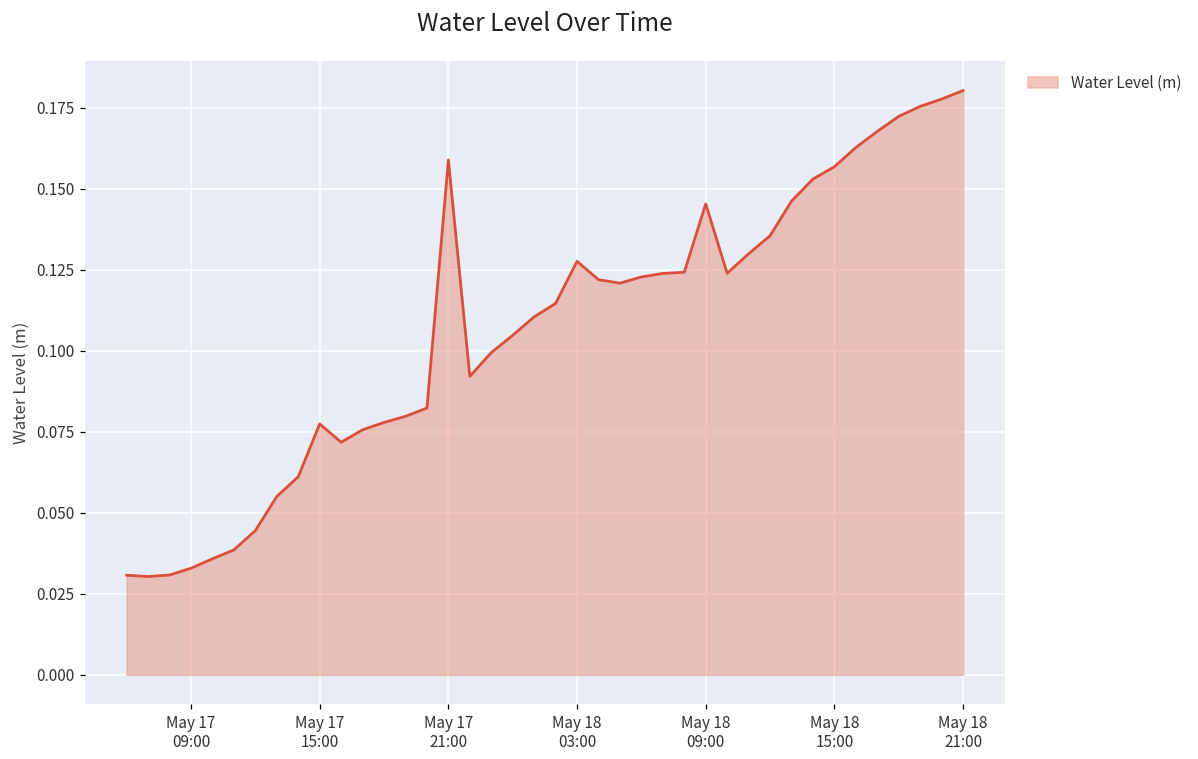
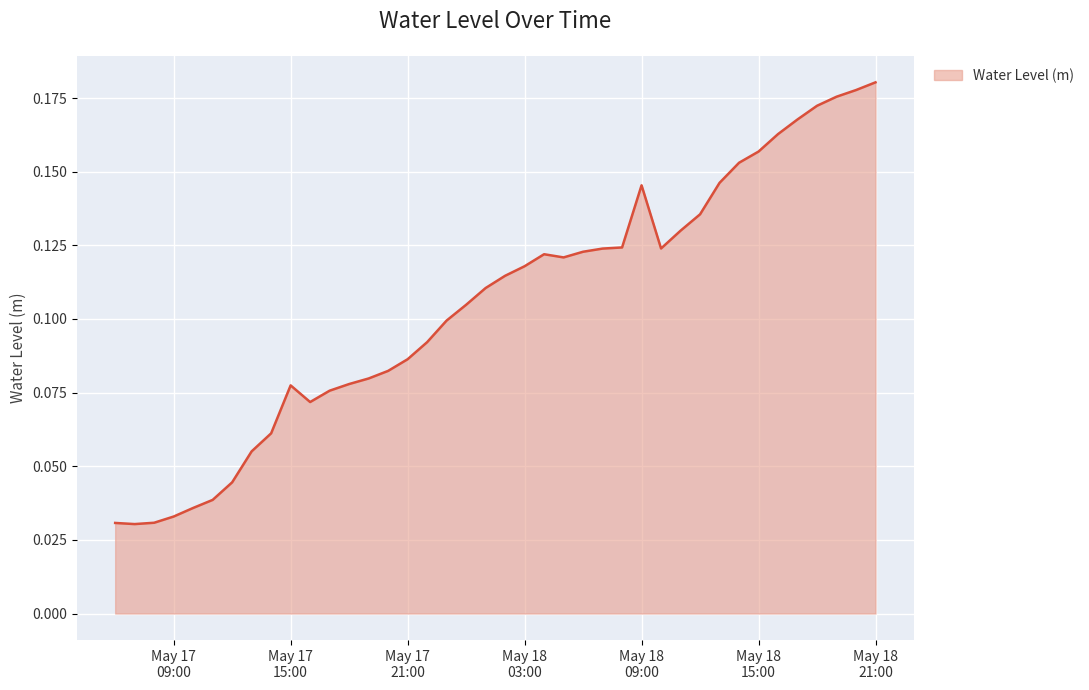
  {
    "May 17 09:00": 0.033,
    "May 17 15:00": 0.077,
-   "May 17 21:00": 0.159,
-   "May 18 03:00": 0.128,
+   "May 17 21:00": 0.086,
+   "May 18 03:00": 0.118,
    "May 18 09:00": 0.145,
    "May 18 15:00": 0.157,
    "May 18 21:00": 0.180
  }
